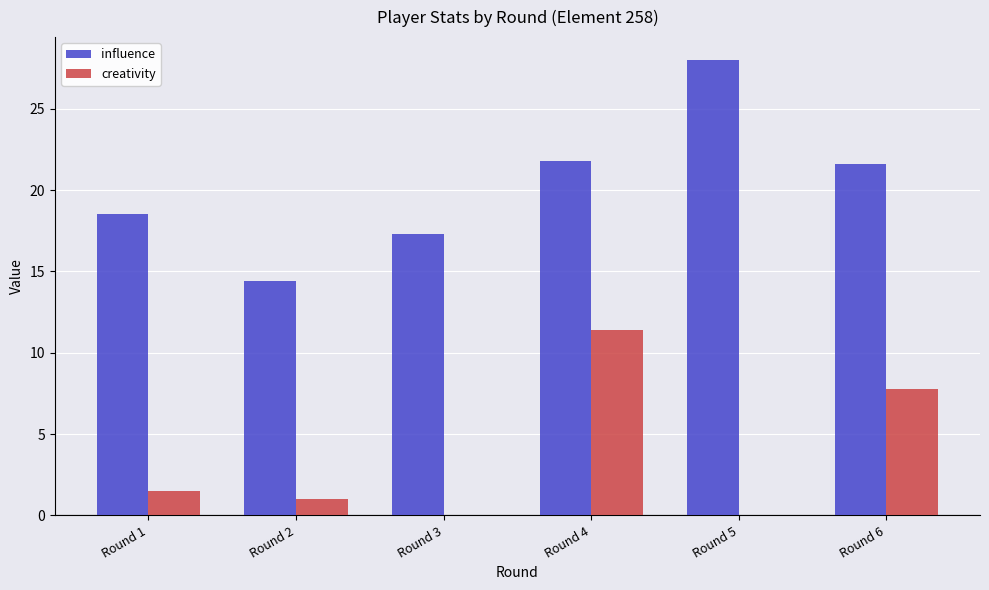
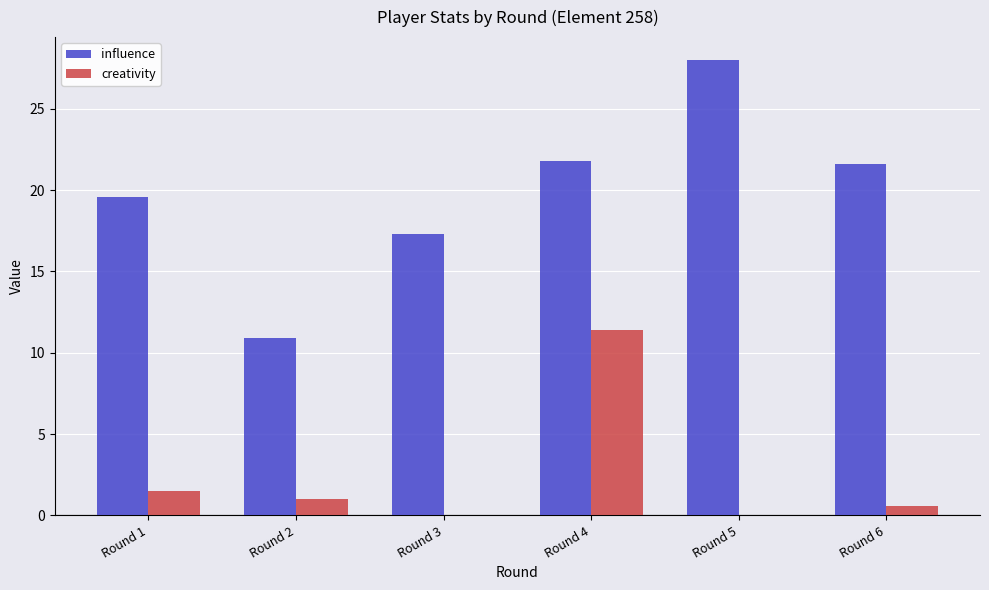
  {
    "influence": {
-     "Round 1": 18.5,
-     "Round 2": 14.4,
+     "Round 1": 19.6,
+     "Round 2": 10.9,
      "Round 3": 17.3,
      "Round 4": 21.8,
      "Round 5": 28.0,
      "Round 6": 21.6
    },
    "creativity": {
      "Round 1": 1.5,
      "Round 2": 1.0,
      "Round 3": 0.0,
      "Round 4": 11.4,
      "Round 5": 0.0,
-     "Round 6": 7.8
+     "Round 6": 0.6
    }
  }
